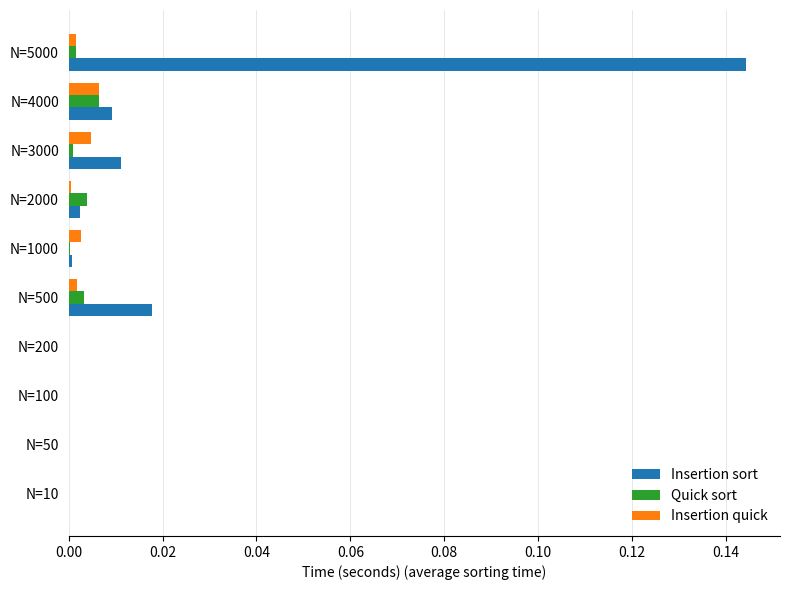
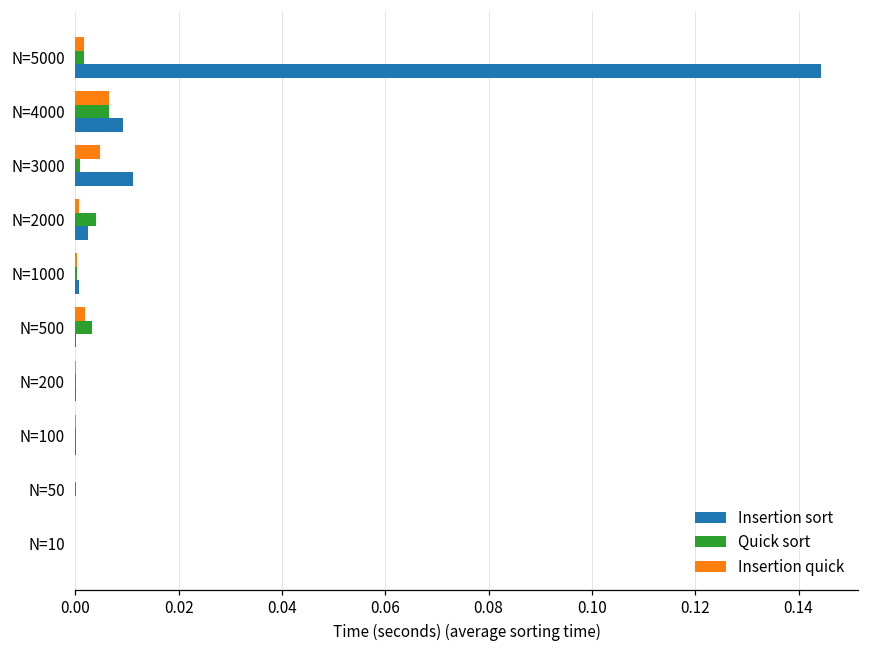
  {
    "Insertion sort": {
      "N=5000": 0.144,
      "N=4000": 0.009,
      "N=3000": 0.011,
      "N=2000": 0.002,
      "N=1000": 0.001,
-     "N=500": 0.018
+     "N=500": 0.000
    },
    "Quick sort": {
      "N=5000": 0.002,
      "N=4000": 0.006,
      "N=3000": 0.001,
      "N=2000": 0.004,
      "N=500": 0.003
    },
    "Insertion quick": {
      "N=5000": 0.002,
      "N=4000": 0.006,
      "N=3000": 0.005,
      "N=2000": 0.001,
-     "N=1000": 0.003,
+     "N=1000": 0.000,
      "N=500": 0.002
    }
  }
